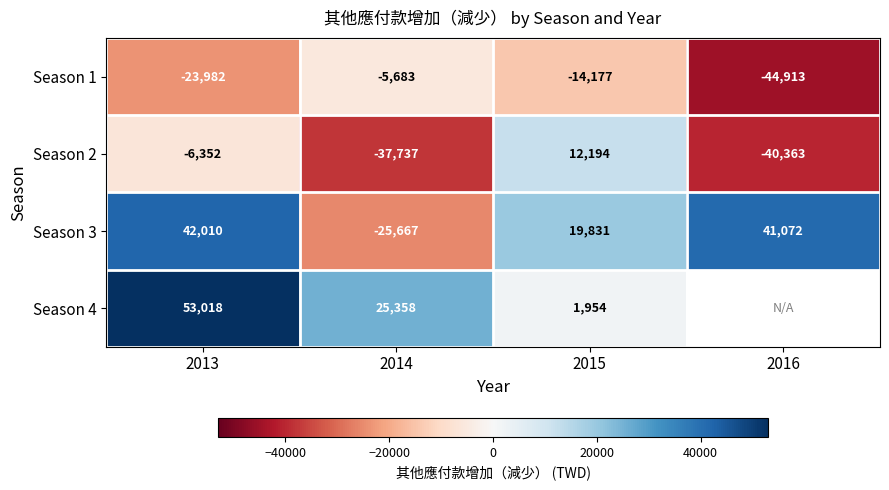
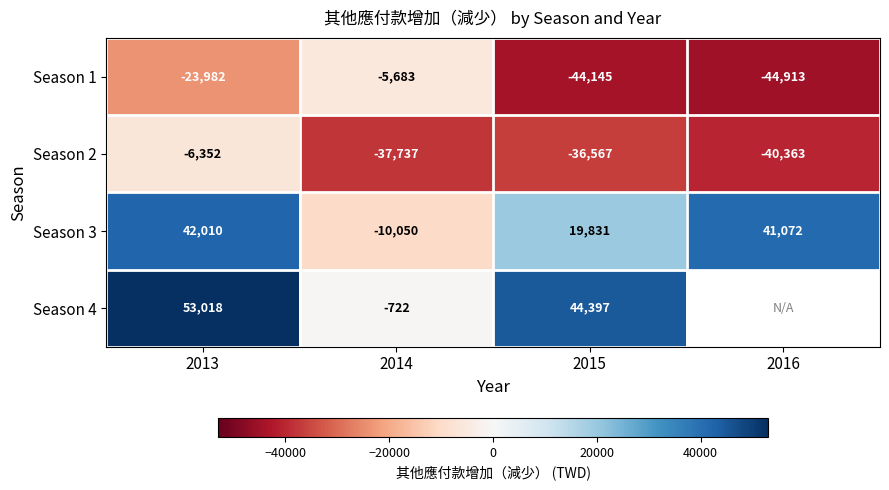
  {
    "Season 1": {
      "2013": "-23,982",
      "2014": "-5,683",
-     "2015": "-14,177",
+     "2015": "-44,145",
      "2016": "-44,913"
    },
    "Season 2": {
      "2013": "-6,352",
      "2014": "-37,737",
-     "2015": "12,194",
+     "2015": "-36,567",
      "2016": "-40,363"
    },
    "Season 3": {
      "2013": "42,010",
-     "2014": "-25,667",
+     "2014": "-10,050",
      "2015": "19,831",
      "2016": "41,072"
    },
    "Season 4": {
      "2013": "53,018",
-     "2014": "25,358",
-     "2015": "1,954"
+     "2014": "-722",
+     "2015": "44,397"
    }
  }
